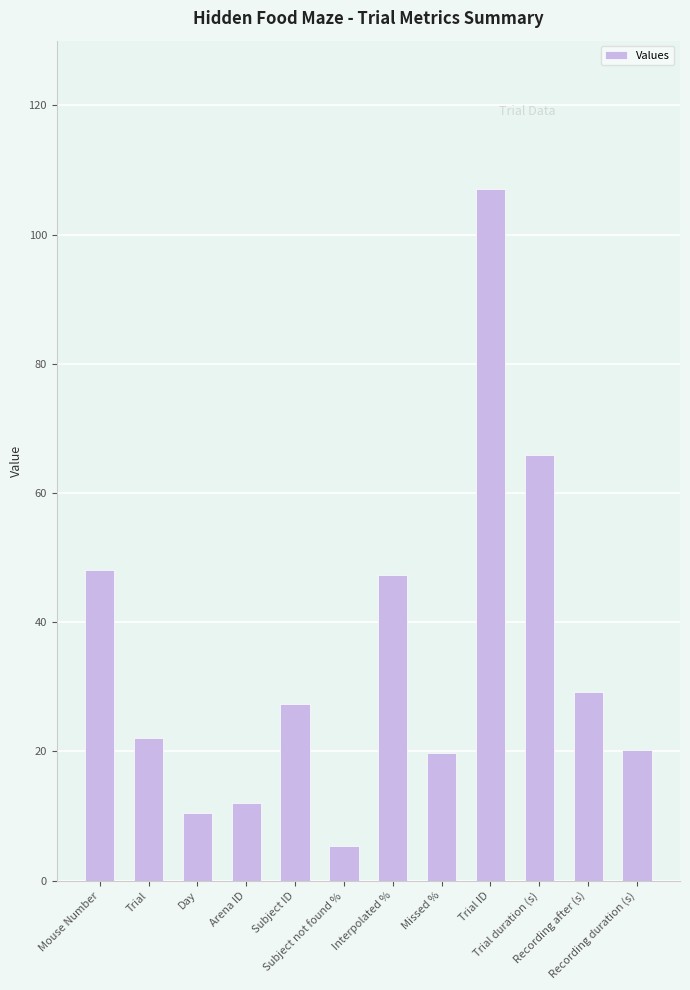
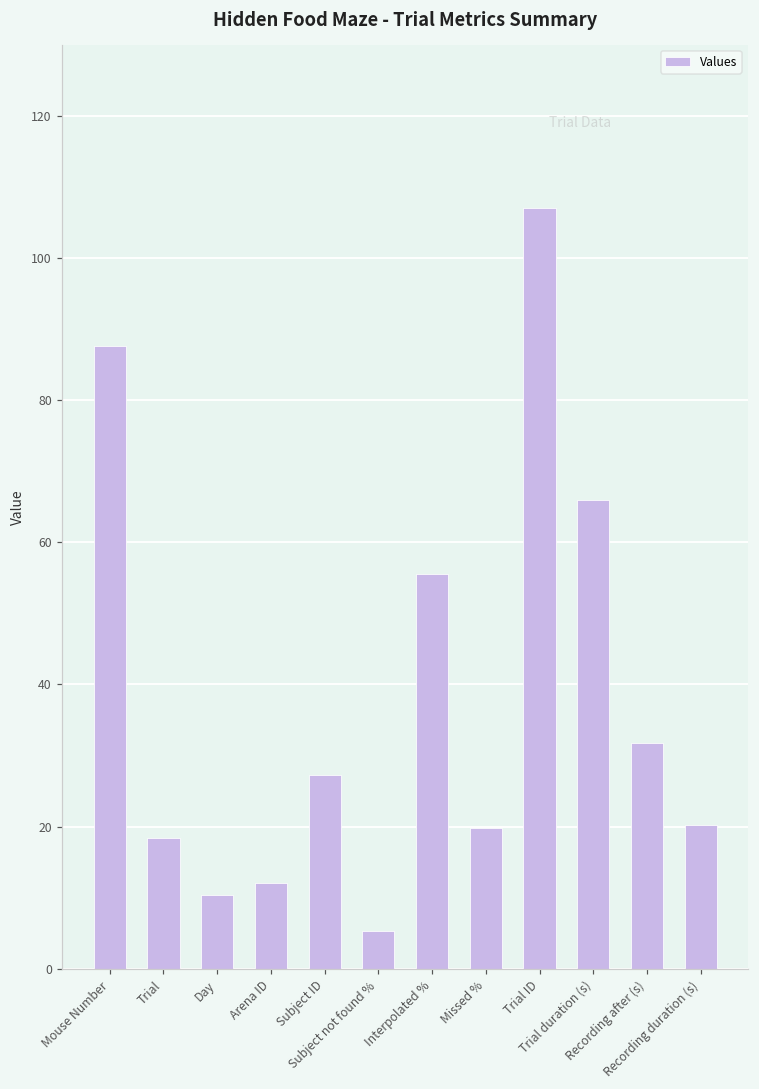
  {
-   "Mouse Number": 48,
-   "Trial": 22,
+   "Mouse Number": 88,
+   "Trial": 18,
    "Day": 10,
    "Arena ID": 12,
    "Subject ID": 27,
    "Subject not found %": 5,
-   "Interpolated %": 47,
+   "Interpolated %": 56,
    "Missed %": 20,
    "Trial ID": 107,
    "Trial duration (s)": 66,
-   "Recording after (s)": 29,
+   "Recording after (s)": 32,
    "Recording duration (s)": 20
  }
